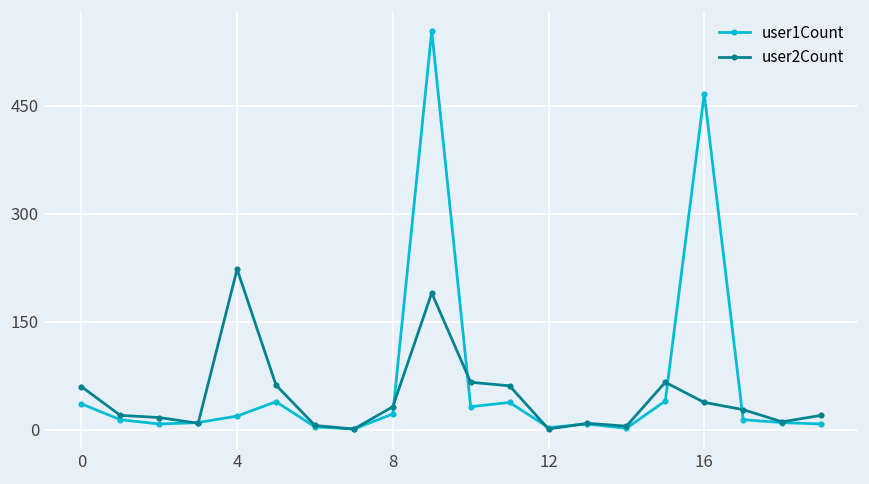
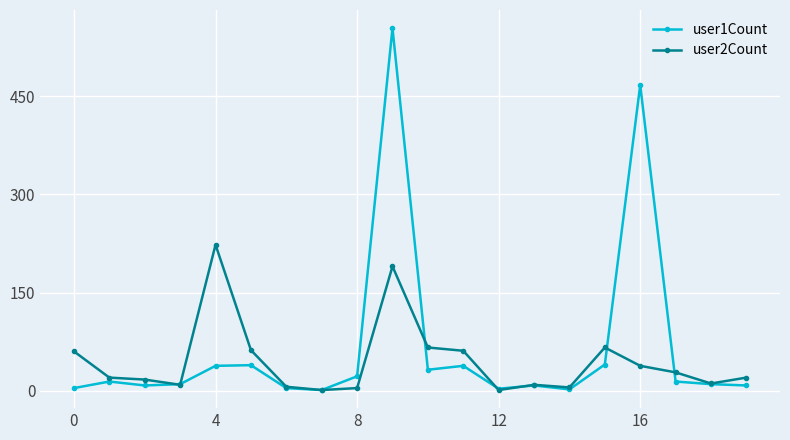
  {
    "user1Count": {
-     "0": 40,
-     "4": 20,
+     "0": 0,
+     "4": 40,
      "8": 20,
      "16": 470
    },
    "user2Count": {
      "0": 60,
      "4": 220,
-     "8": 30,
+     "8": 0,
      "16": 40
    }
  }
